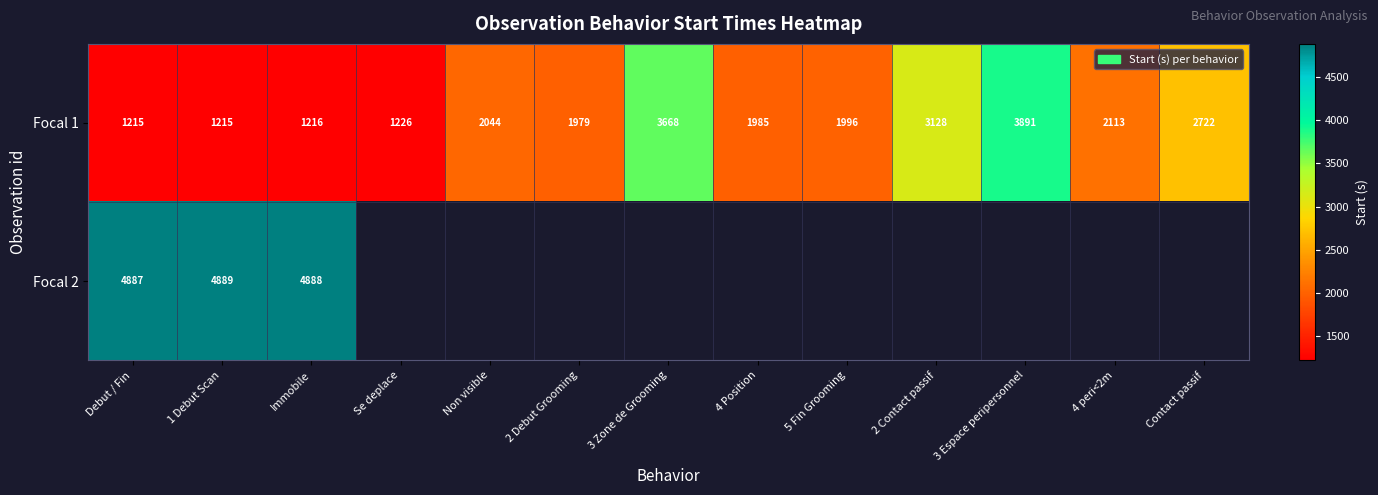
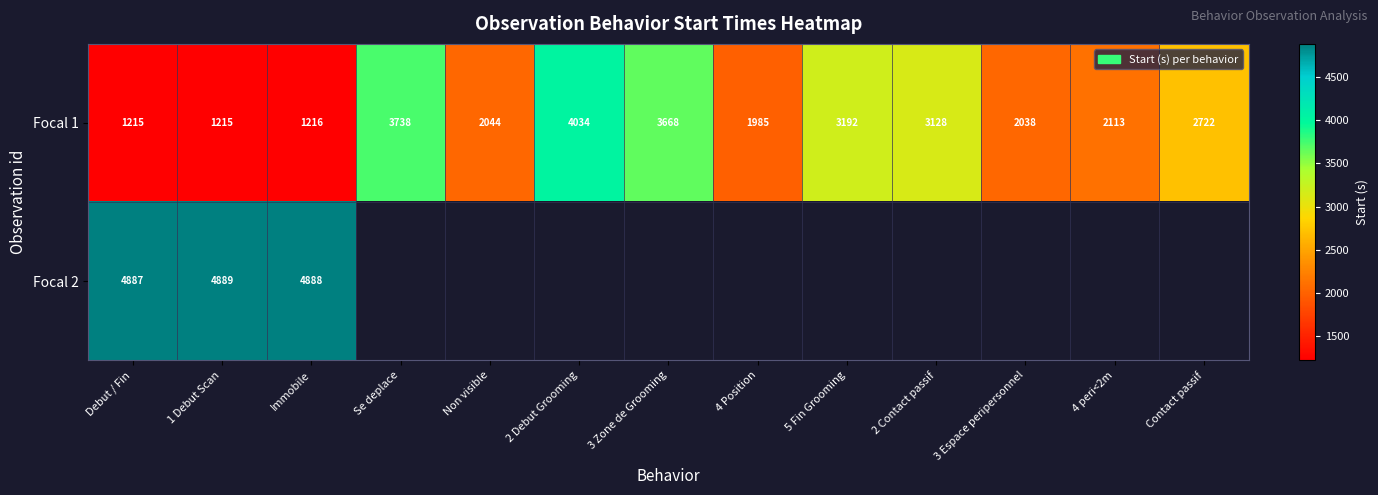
  {
    "Focal 1": {
      "Debut / Fin": 1215,
      "1 Debut Scan": 1215,
      "Immobile": 1216,
-     "Se deplace": 1226,
+     "Se deplace": 3738,
      "Non visible": 2044,
-     "2 Debut Grooming": 1979,
+     "2 Debut Grooming": 4034,
      "3 Zone de Grooming": 3668,
      "4 Position": 1985,
-     "5 Fin Grooming": 1996,
+     "5 Fin Grooming": 3192,
      "2 Contact passif": 3128,
-     "3 Espace peripersonnel": 3891,
+     "3 Espace peripersonnel": 2038,
      "4 peri<2m": 2113,
      "Contact passif": 2722
    },
    "Focal 2": {
      "Debut / Fin": 4887,
      "1 Debut Scan": 4889,
      "Immobile": 4888
    }
  }
